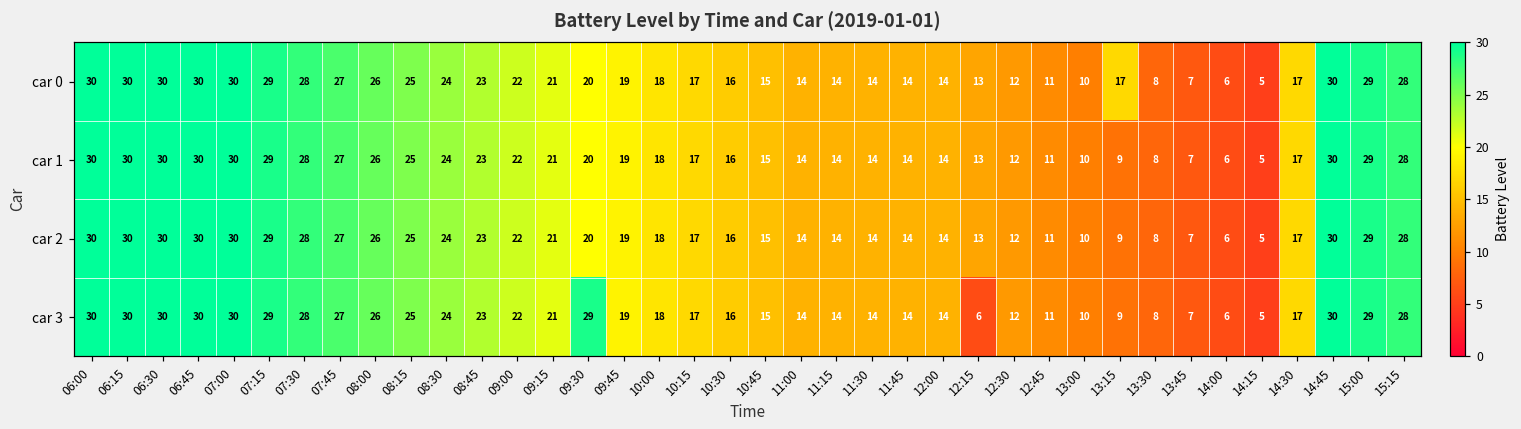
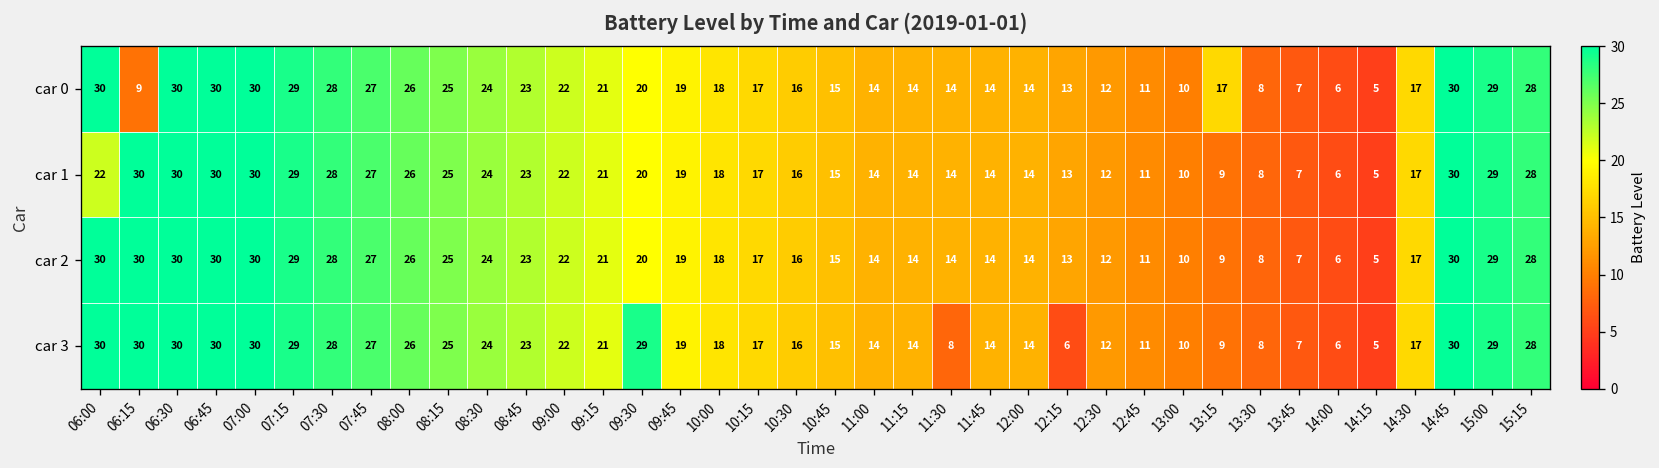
  {
    "car 0": {
      "06:00": 30,
-     "06:15": 30,
+     "06:15": 9,
      "06:30": 30,
      "06:45": 30,
      "07:00": 30,
      "07:15": 29,
      "07:30": 28,
      "07:45": 27,
      "08:00": 26,
      "08:15": 25,
      "08:30": 24,
      "08:45": 23,
      "09:00": 22,
      "09:15": 21,
      "09:30": 20,
      "09:45": 19,
      "10:00": 18,
      "10:15": 17,
      "10:30": 16,
      "10:45": 15,
      "11:00": 14,
      "11:15": 14,
      "11:30": 14,
      "11:45": 14,
      "12:00": 14,
      "12:15": 13,
      "12:30": 12,
      "12:45": 11,
      "13:00": 10,
      "13:15": 17,
      "13:30": 8,
      "13:45": 7,
      "14:00": 6,
      "14:15": 5,
      "14:30": 17,
      "14:45": 30,
      "15:00": 29,
      "15:15": 28
    },
    "car 1": {
-     "06:00": 30,
+     "06:00": 22,
      "06:15": 30,
      "06:30": 30,
      "06:45": 30,
      "07:00": 30,
      "07:15": 29,
      "07:30": 28,
      "07:45": 27,
      "08:00": 26,
      "08:15": 25,
      "08:30": 24,
      "08:45": 23,
      "09:00": 22,
      "09:15": 21,
      "09:30": 20,
      "09:45": 19,
      "10:00": 18,
      "10:15": 17,
      "10:30": 16,
      "10:45": 15,
      "11:00": 14,
      "11:15": 14,
      "11:30": 14,
      "11:45": 14,
      "12:00": 14,
      "12:15": 13,
      "12:30": 12,
      "12:45": 11,
      "13:00": 10,
      "13:15": 9,
      "13:30": 8,
      "13:45": 7,
      "14:00": 6,
      "14:15": 5,
      "14:30": 17,
      "14:45": 30,
      "15:00": 29,
      "15:15": 28
    },
    "car 2": {
      "06:00": 30,
      "06:15": 30,
      "06:30": 30,
      "06:45": 30,
      "07:00": 30,
      "07:15": 29,
      "07:30": 28,
      "07:45": 27,
      "08:00": 26,
      "08:15": 25,
      "08:30": 24,
      "08:45": 23,
      "09:00": 22,
      "09:15": 21,
      "09:30": 20,
      "09:45": 19,
      "10:00": 18,
      "10:15": 17,
      "10:30": 16,
      "10:45": 15,
      "11:00": 14,
      "11:15": 14,
      "11:30": 14,
      "11:45": 14,
      "12:00": 14,
      "12:15": 13,
      "12:30": 12,
      "12:45": 11,
      "13:00": 10,
      "13:15": 9,
      "13:30": 8,
      "13:45": 7,
      "14:00": 6,
      "14:15": 5,
      "14:30": 17,
      "14:45": 30,
      "15:00": 29,
      "15:15": 28
    },
    "car 3": {
      "06:00": 30,
      "06:15": 30,
      "06:30": 30,
      "06:45": 30,
      "07:00": 30,
      "07:15": 29,
      "07:30": 28,
      "07:45": 27,
      "08:00": 26,
      "08:15": 25,
      "08:30": 24,
      "08:45": 23,
      "09:00": 22,
      "09:15": 21,
      "09:30": 29,
      "09:45": 19,
      "10:00": 18,
      "10:15": 17,
      "10:30": 16,
      "10:45": 15,
      "11:00": 14,
      "11:15": 14,
-     "11:30": 14,
+     "11:30": 8,
      "11:45": 14,
      "12:00": 14,
      "12:15": 6,
      "12:30": 12,
      "12:45": 11,
      "13:00": 10,
      "13:15": 9,
      "13:30": 8,
      "13:45": 7,
      "14:00": 6,
      "14:15": 5,
      "14:30": 17,
      "14:45": 30,
      "15:00": 29,
      "15:15": 28
    }
  }
